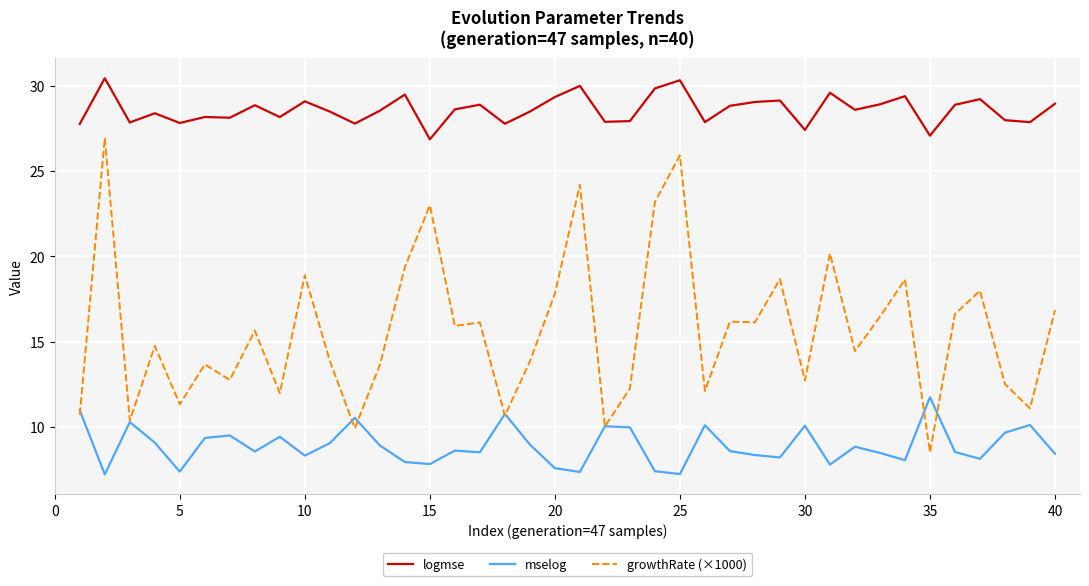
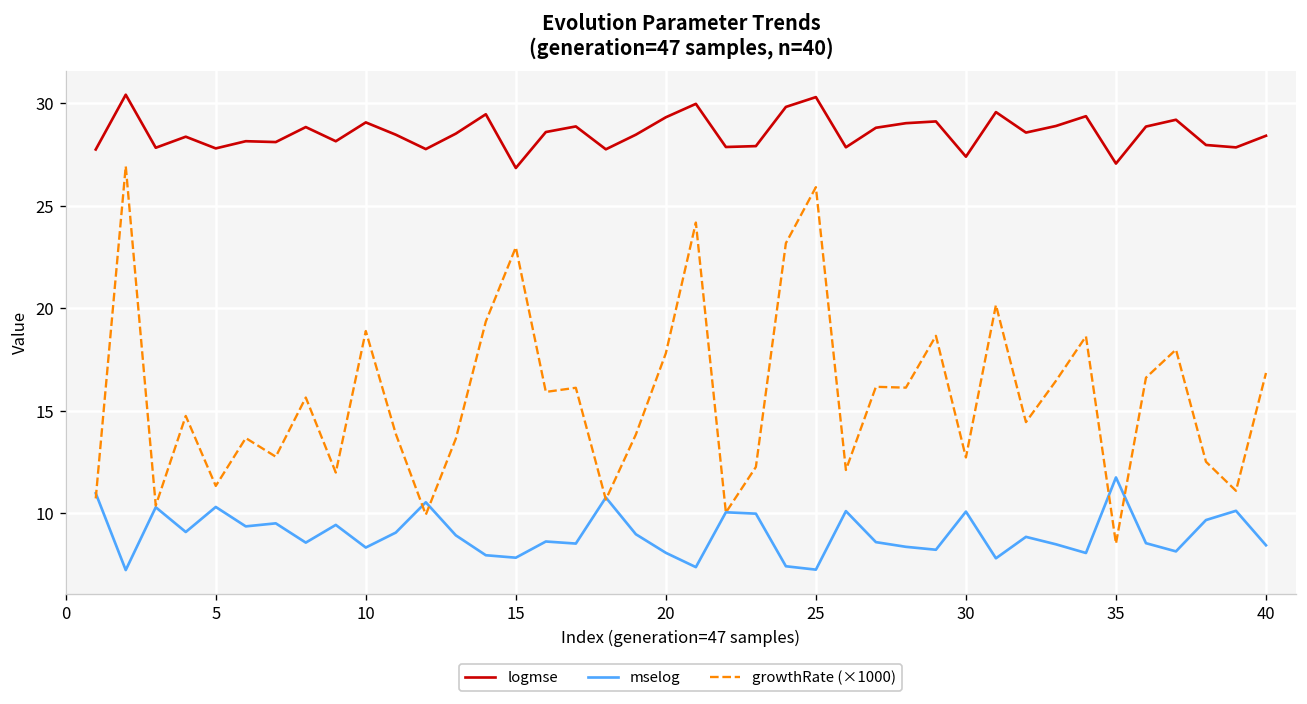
  {
    "logmse": {
      "5": 27.8,
      "10": 29.1,
      "15": 26.8,
      "20": 29.3,
      "25": 30.3,
      "30": 27.4,
      "35": 27.1,
-     "40": 28.9
+     "40": 28.4
    },
    "mselog": {
-     "5": 7.4,
+     "5": 10.3,
      "10": 8.3,
      "15": 7.8,
-     "20": 7.6,
+     "20": 8.1,
      "25": 7.3,
      "30": 10.1,
      "35": 11.7,
      "40": 8.4
    },
    "growthRate (×1000)": {
      "5": 11.3,
      "10": 18.9,
      "15": 23.0,
      "20": 17.8,
      "25": 25.9,
      "30": 12.7,
      "35": 8.5,
      "40": 16.8
    }
  }
